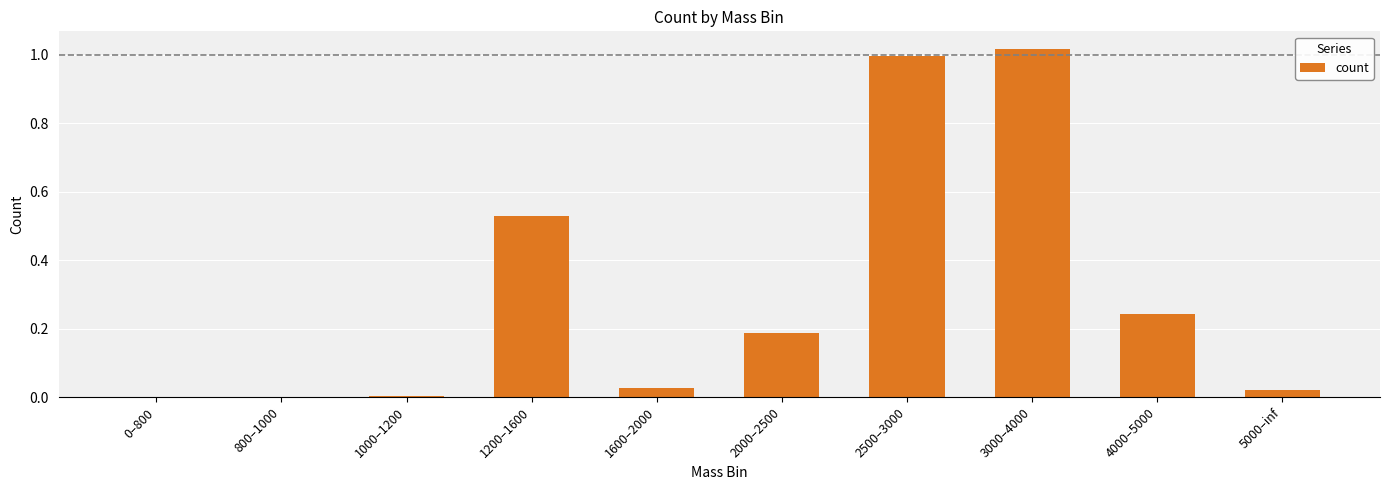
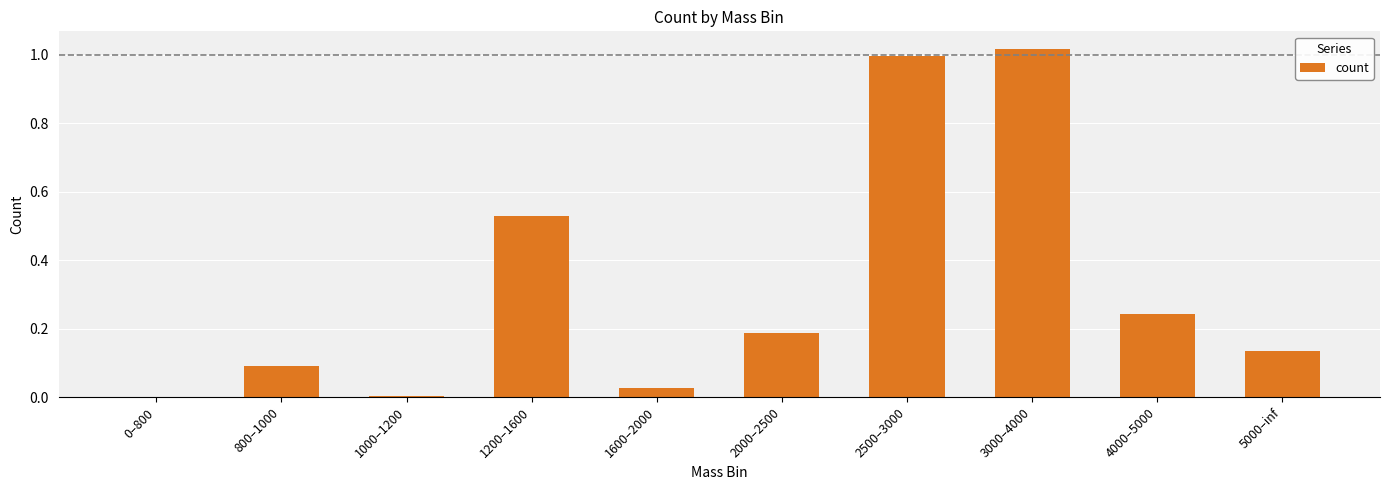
  {
    "0–800": 0.00,
-   "800–1000": 0.00,
+   "800–1000": 0.09,
    "1200–1600": 0.53,
    "1600–2000": 0.03,
    "2000–2500": 0.19,
    "2500–3000": 1.00,
    "3000–4000": 1.02,
    "4000–5000": 0.24,
-   "5000–inf": 0.02
+   "5000–inf": 0.13
  }
